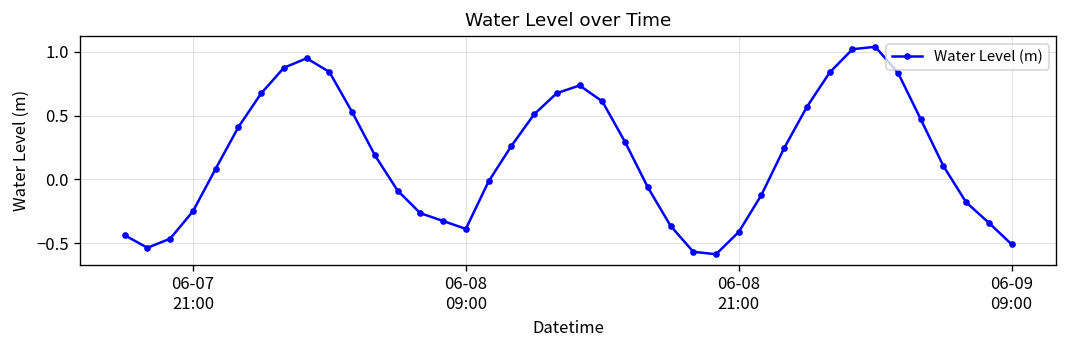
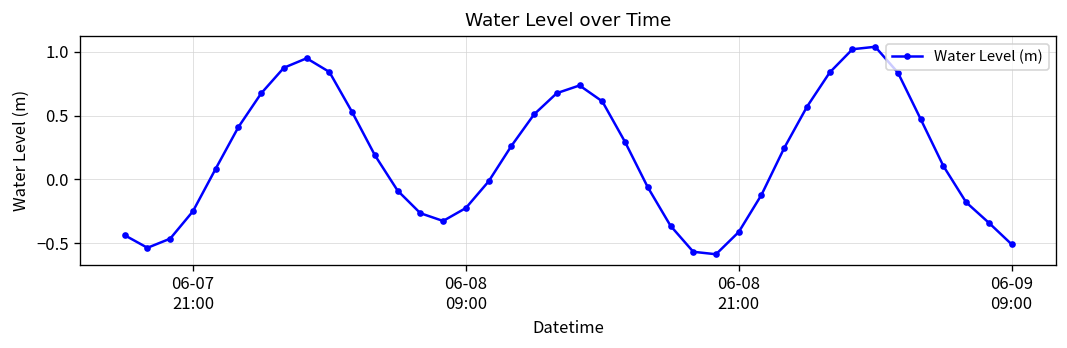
  {
    "06-07 21:00": -0.25,
-   "06-08 09:00": -0.39,
+   "06-08 09:00": -0.22,
    "06-08 21:00": -0.41,
    "06-09 09:00": -0.51
  }
